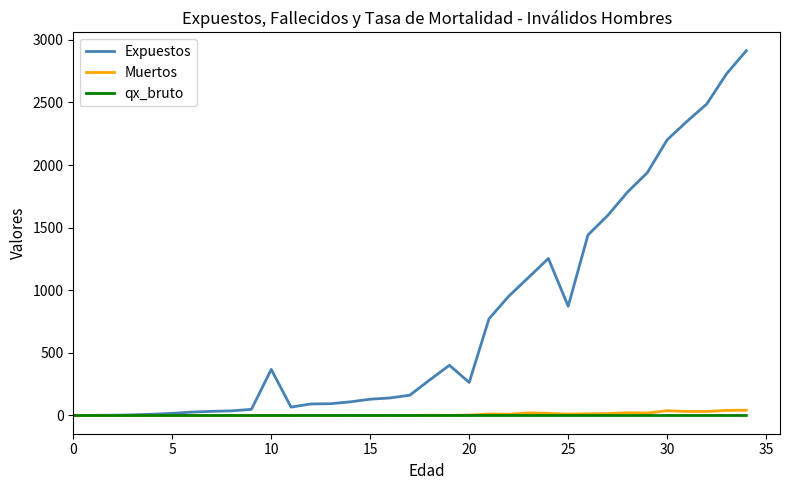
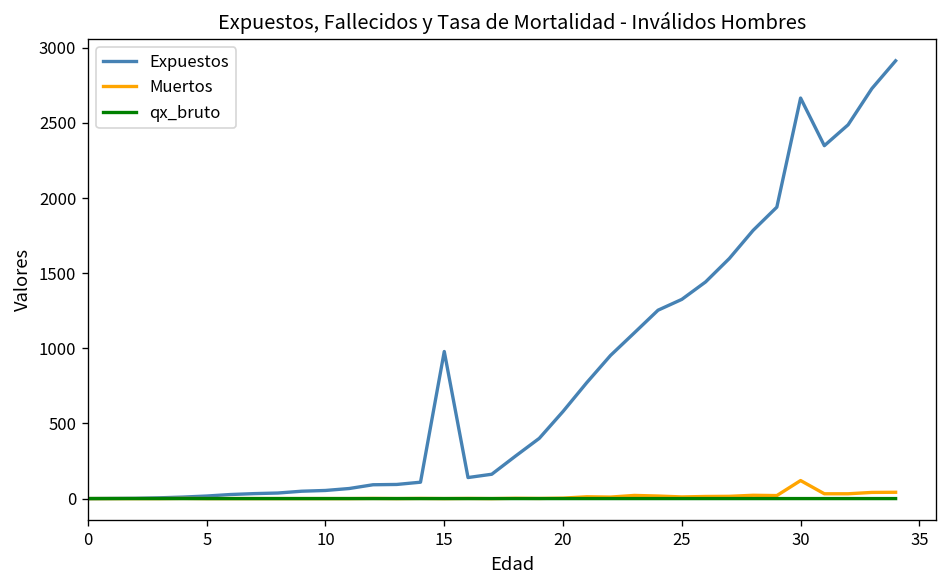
  {
    "Expuestos": {
-     "10": 370,
-     "15": 130,
-     "20": 260,
-     "25": 870,
-     "30": 2200
+     "10": 50,
+     "15": 980,
+     "20": 580,
+     "25": 1330,
+     "30": 2670
    },
    "Muertos": {
-     "30": 40
+     "30": 120
    },
    "qx_bruto": {
      "30": 0
    }
  }
